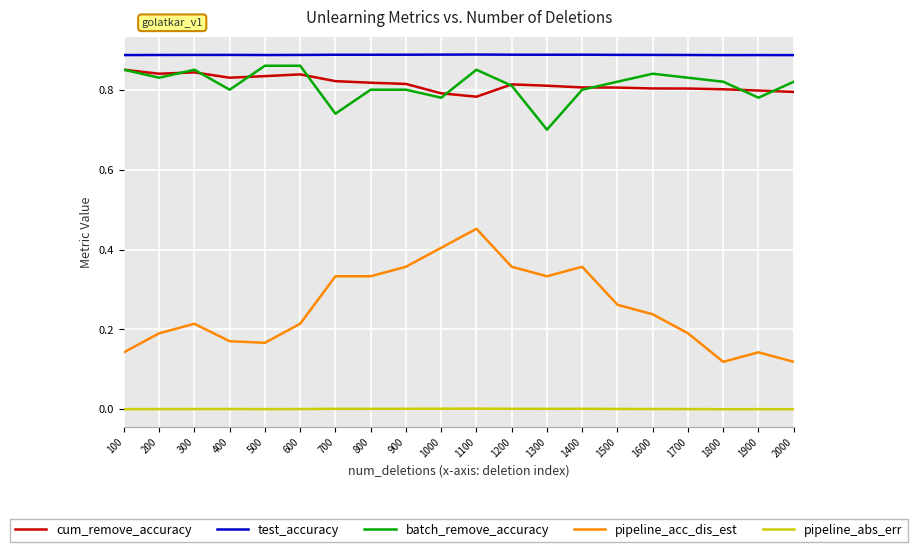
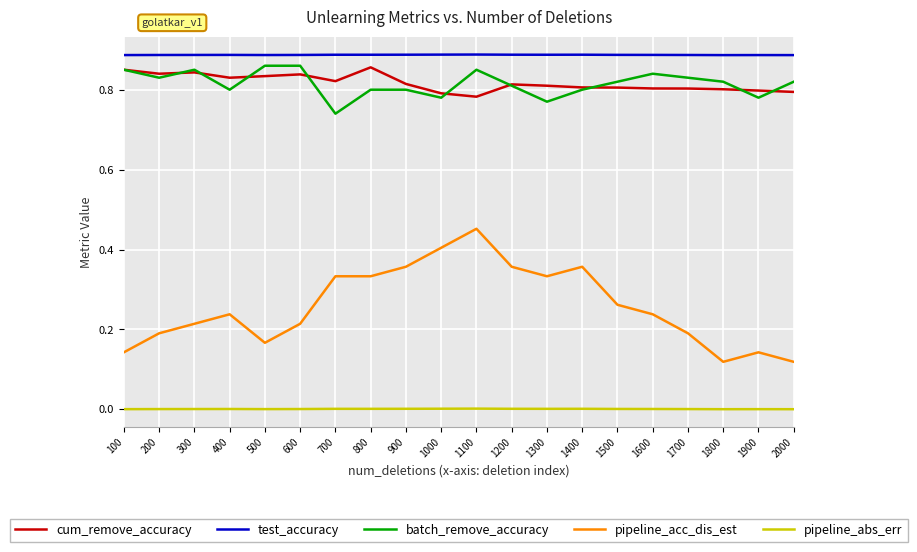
  {
    "cum_remove_accuracy": {
      "200": 0.84,
      "300": 0.84,
      "400": 0.83,
      "500": 0.83,
      "600": 0.84,
      "700": 0.82,
-     "800": 0.82,
+     "800": 0.86,
      "900": 0.81,
      "1000": 0.79,
      "1100": 0.78,
      "1300": 0.81,
      "1500": 0.81,
      "1600": 0.80,
      "1700": 0.80,
      "1800": 0.80,
      "1900": 0.80,
      "2000": 0.79
    },
    "test_accuracy": {
      "100": 0.89,
      "200": 0.89,
      "300": 0.89,
      "400": 0.89,
      "500": 0.89,
      "600": 0.89,
      "700": 0.89,
      "800": 0.89,
      "900": 0.89,
      "1000": 0.89,
      "1100": 0.89,
      "1200": 0.89,
      "1300": 0.89,
      "1400": 0.89,
      "1500": 0.89,
      "1600": 0.89,
      "1700": 0.89,
      "1800": 0.89,
      "1900": 0.89,
      "2000": 0.89
    },
    "batch_remove_accuracy": {
      "200": 0.83,
      "300": 0.85,
      "400": 0.80,
      "500": 0.86,
      "600": 0.86,
      "700": 0.74,
      "800": 0.80,
      "900": 0.80,
      "1000": 0.78,
      "1100": 0.85,
-     "1300": 0.70,
+     "1300": 0.77,
      "1500": 0.82,
      "1600": 0.84,
      "1700": 0.83,
      "1800": 0.82,
      "1900": 0.78,
      "2000": 0.82
    },
    "pipeline_acc_dis_est": {
      "100": 0.14,
      "200": 0.19,
      "300": 0.21,
-     "400": 0.17,
+     "400": 0.24,
      "500": 0.17,
      "600": 0.21,
      "700": 0.33,
      "800": 0.33,
      "900": 0.36,
      "1000": 0.40,
      "1100": 0.45,
      "1200": 0.36,
      "1300": 0.33,
      "1400": 0.36,
      "1500": 0.26,
      "1600": 0.24,
      "1700": 0.19,
      "1800": 0.12,
      "1900": 0.14,
      "2000": 0.12
    },
    "pipeline_abs_err": {
      "100": 0.00,
      "200": 0.00,
      "300": 0.00,
      "400": 0.00,
      "500": 0.00,
      "600": 0.00,
      "700": 0.00,
      "800": 0.00,
      "900": 0.00,
      "1000": 0.00,
      "1100": 0.00,
      "1200": 0.00,
      "1300": 0.00,
      "1400": 0.00,
      "1500": 0.00,
      "1600": 0.00,
      "1700": 0.00,
      "1800": 0.00,
      "1900": 0.00,
      "2000": 0.00
    }
  }
